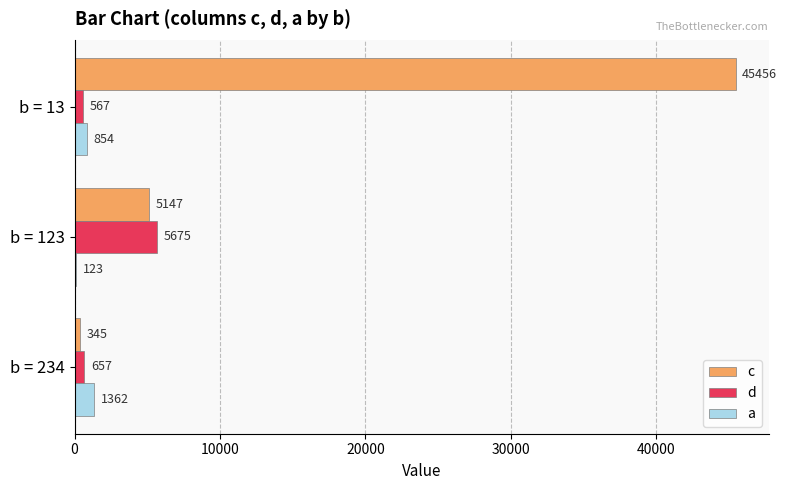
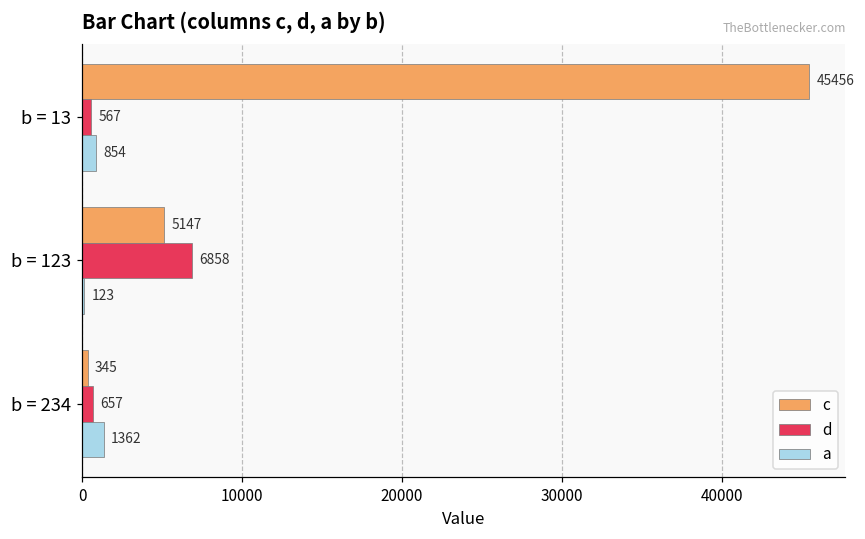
  {
    "c": {
      "b = 13": 45456,
      "b = 123": 5147,
      "b = 234": 345
    },
    "d": {
      "b = 13": 567,
-     "b = 123": 5675,
+     "b = 123": 6858,
      "b = 234": 657
    },
    "a": {
      "b = 13": 854,
      "b = 123": 123,
      "b = 234": 1362
    }
  }
